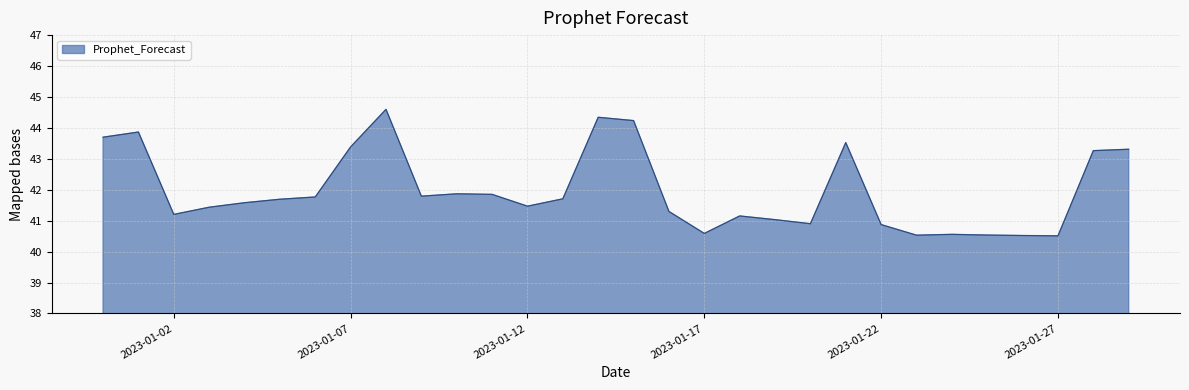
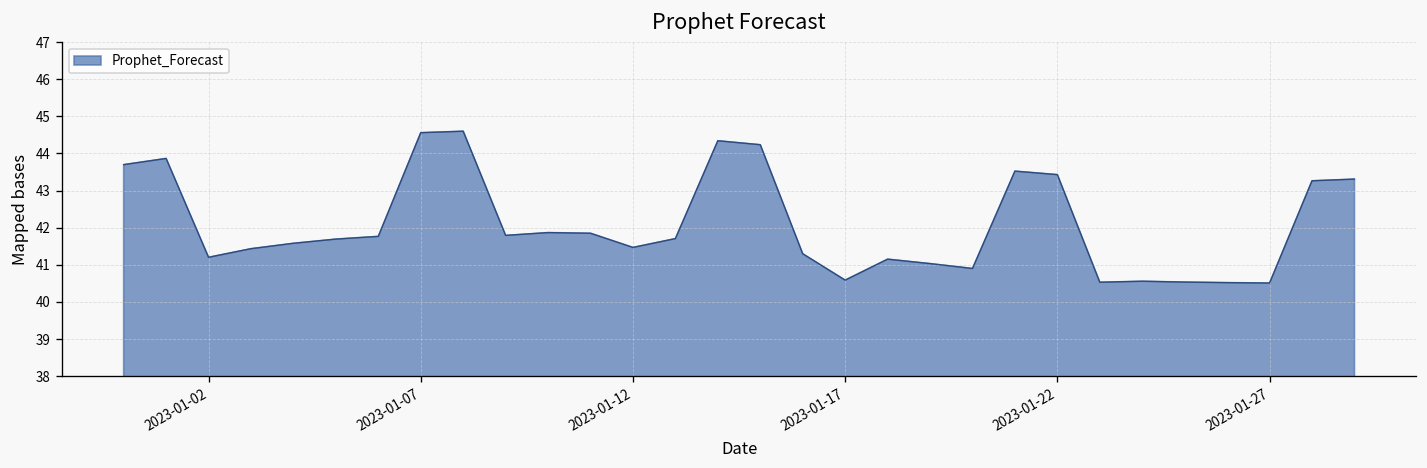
  {
    "2023-01-02": 41.2,
-   "2023-01-07": 43.4,
+   "2023-01-07": 44.6,
    "2023-01-12": 41.5,
    "2023-01-17": 40.6,
-   "2023-01-22": 40.9,
+   "2023-01-22": 43.4,
    "2023-01-27": 40.5
  }
